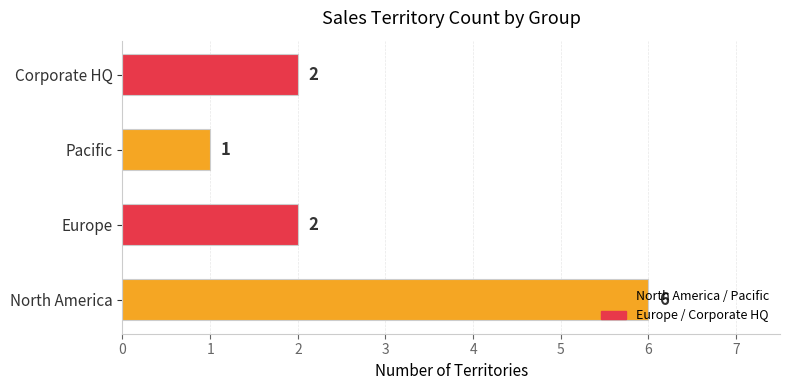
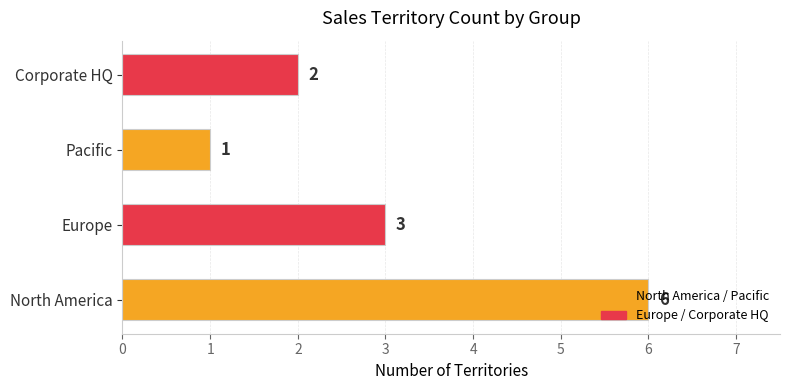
  {
    "Corporate HQ": 2,
    "Pacific": 1,
-   "Europe": 2,
+   "Europe": 3,
    "North America": 6
  }
